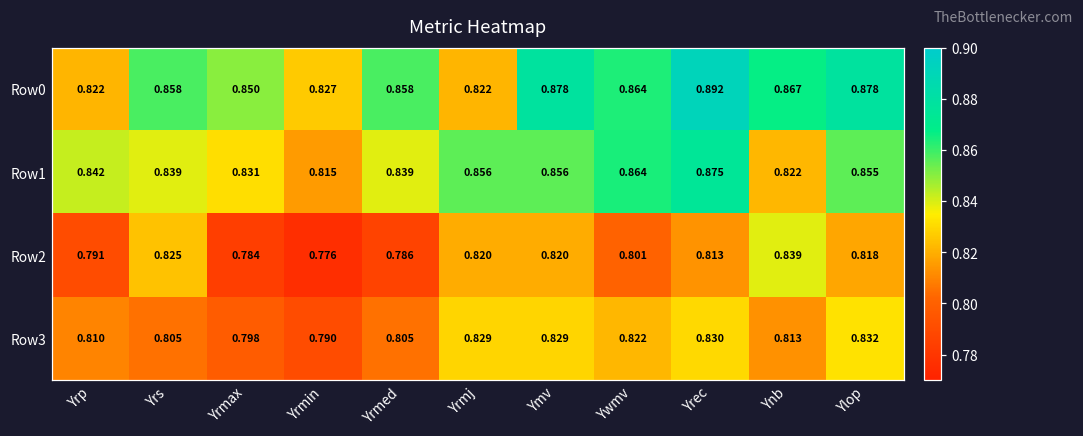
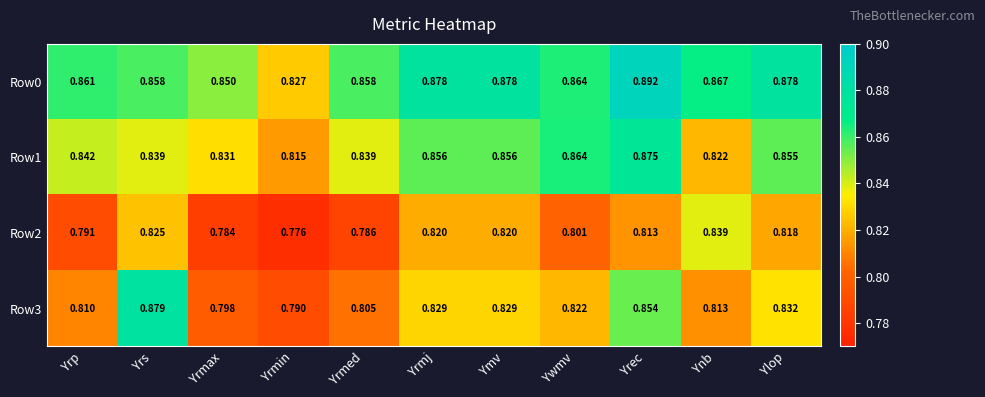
  {
    "Row0": {
-     "Yrp": 0.822,
+     "Yrp": 0.861,
      "Yrs": 0.858,
      "Yrmax": 0.850,
      "Yrmin": 0.827,
      "Yrmed": 0.858,
-     "Yrmj": 0.822,
+     "Yrmj": 0.878,
      "Ymv": 0.878,
      "Ywmv": 0.864,
      "Yrec": 0.892,
      "Ynb": 0.867,
      "Ylop": 0.878
    },
    "Row1": {
      "Yrp": 0.842,
      "Yrs": 0.839,
      "Yrmax": 0.831,
      "Yrmin": 0.815,
      "Yrmed": 0.839,
      "Yrmj": 0.856,
      "Ymv": 0.856,
      "Ywmv": 0.864,
      "Yrec": 0.875,
      "Ynb": 0.822,
      "Ylop": 0.855
    },
    "Row2": {
      "Yrp": 0.791,
      "Yrs": 0.825,
      "Yrmax": 0.784,
      "Yrmin": 0.776,
      "Yrmed": 0.786,
      "Yrmj": 0.820,
      "Ymv": 0.820,
      "Ywmv": 0.801,
      "Yrec": 0.813,
      "Ynb": 0.839,
      "Ylop": 0.818
    },
    "Row3": {
      "Yrp": 0.810,
-     "Yrs": 0.805,
+     "Yrs": 0.879,
      "Yrmax": 0.798,
      "Yrmin": 0.790,
      "Yrmed": 0.805,
      "Yrmj": 0.829,
      "Ymv": 0.829,
      "Ywmv": 0.822,
-     "Yrec": 0.830,
+     "Yrec": 0.854,
      "Ynb": 0.813,
      "Ylop": 0.832
    }
  }
